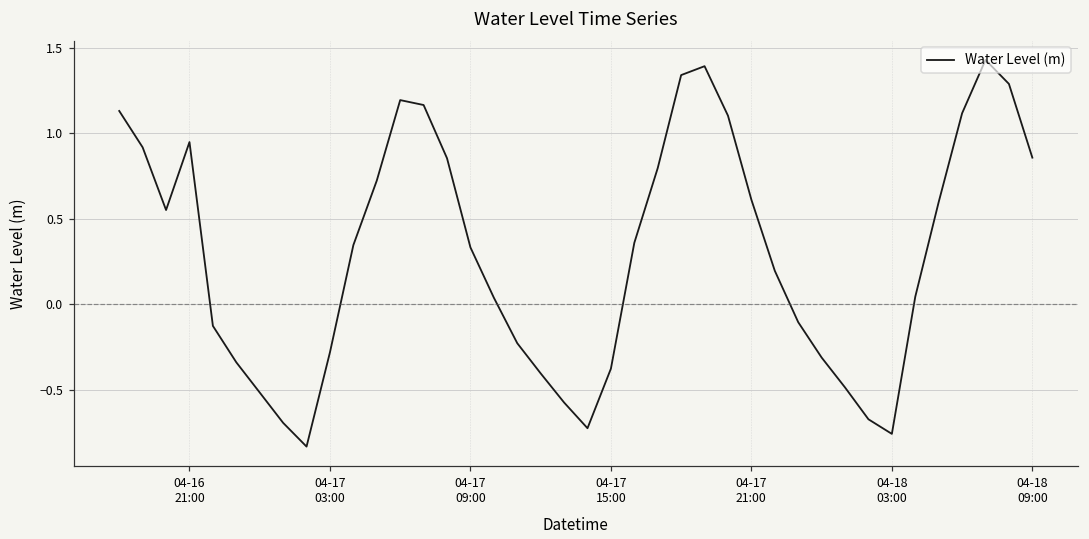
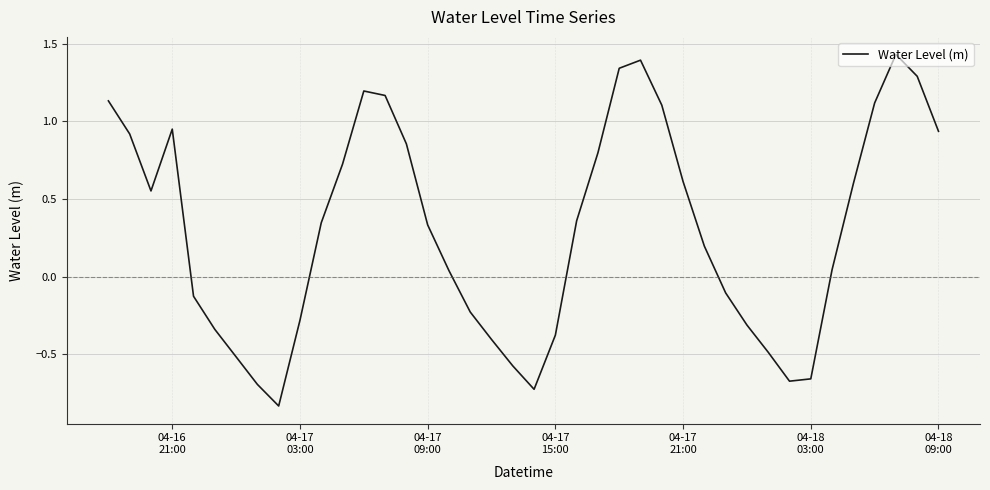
  {
    "04-16 21:00": 0.95,
    "04-17 03:00": -0.28,
    "04-17 09:00": 0.33,
    "04-17 15:00": -0.38,
    "04-17 21:00": 0.61,
-   "04-18 03:00": -0.76,
-   "04-18 09:00": 0.86
+   "04-18 03:00": -0.66,
+   "04-18 09:00": 0.94
  }
